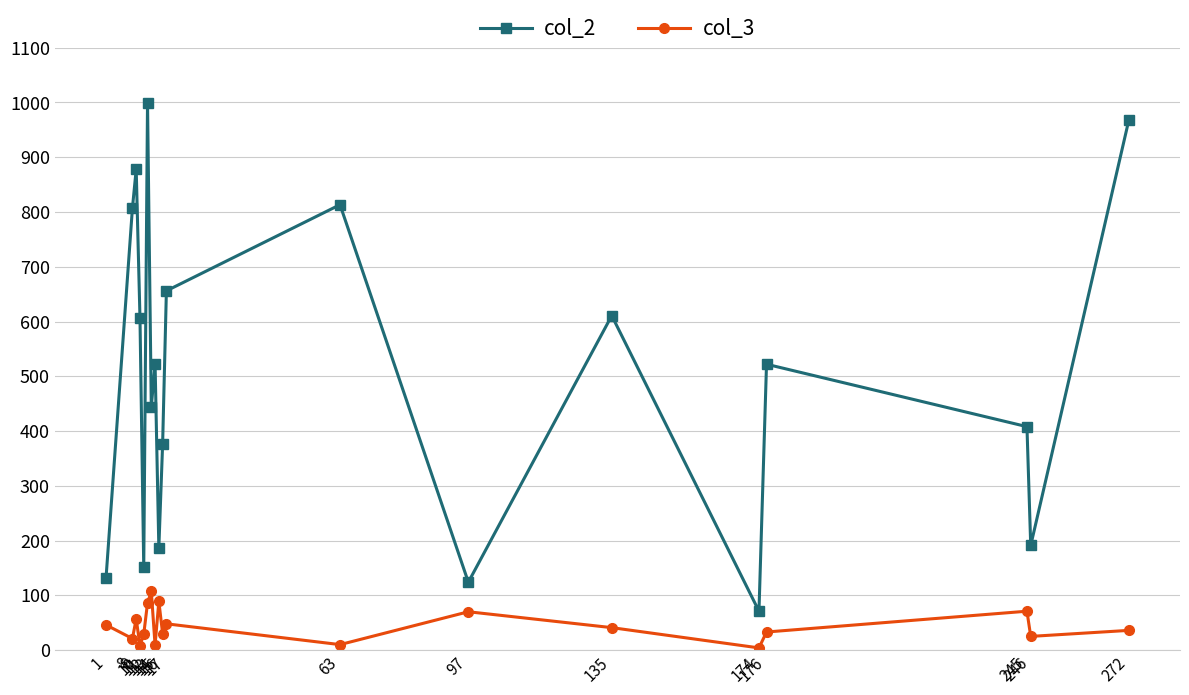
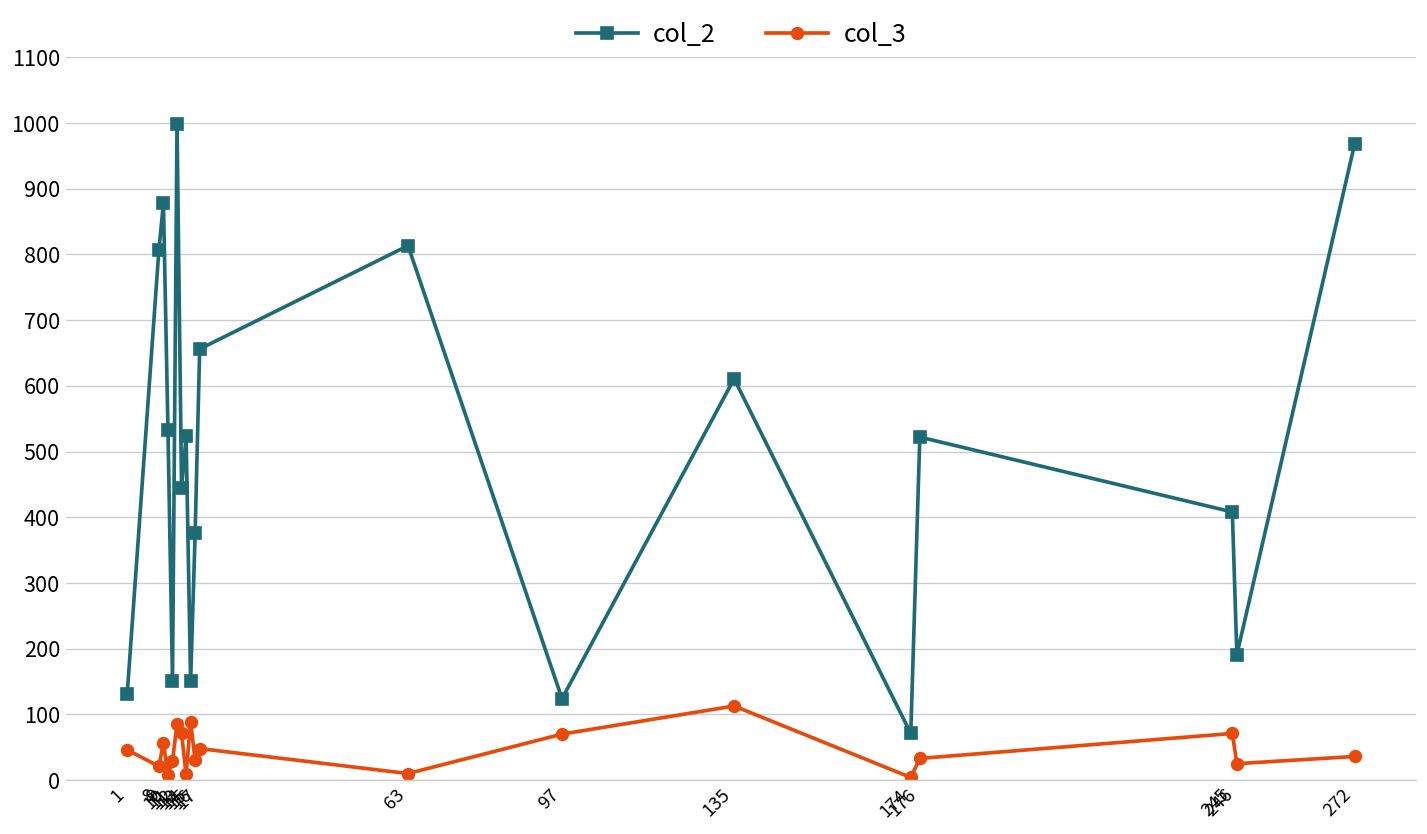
  {
    "col_2": {
      "1": 130,
      "8": 810,
      "9": 880,
-     "10": 610,
+     "10": 530,
      "11": 150,
      "12": 1000,
      "13": 440,
      "14": 520,
-     "15": 190,
+     "15": 150,
      "16": 380,
      "17": 660,
      "63": 810,
      "97": 120,
      "135": 610,
      "174": 70,
      "176": 520,
      "245": 410,
      "246": 190,
      "272": 970
    },
    "col_3": {
      "1": 50,
      "8": 20,
      "9": 60,
      "10": 10,
      "11": 30,
      "12": 90,
-     "13": 110,
+     "13": 70,
      "14": 10,
      "15": 90,
      "16": 30,
      "17": 50,
      "63": 10,
      "97": 70,
-     "135": 40,
+     "135": 110,
      "174": 0,
      "176": 30,
      "245": 70,
      "246": 30,
      "272": 40
    }
  }
